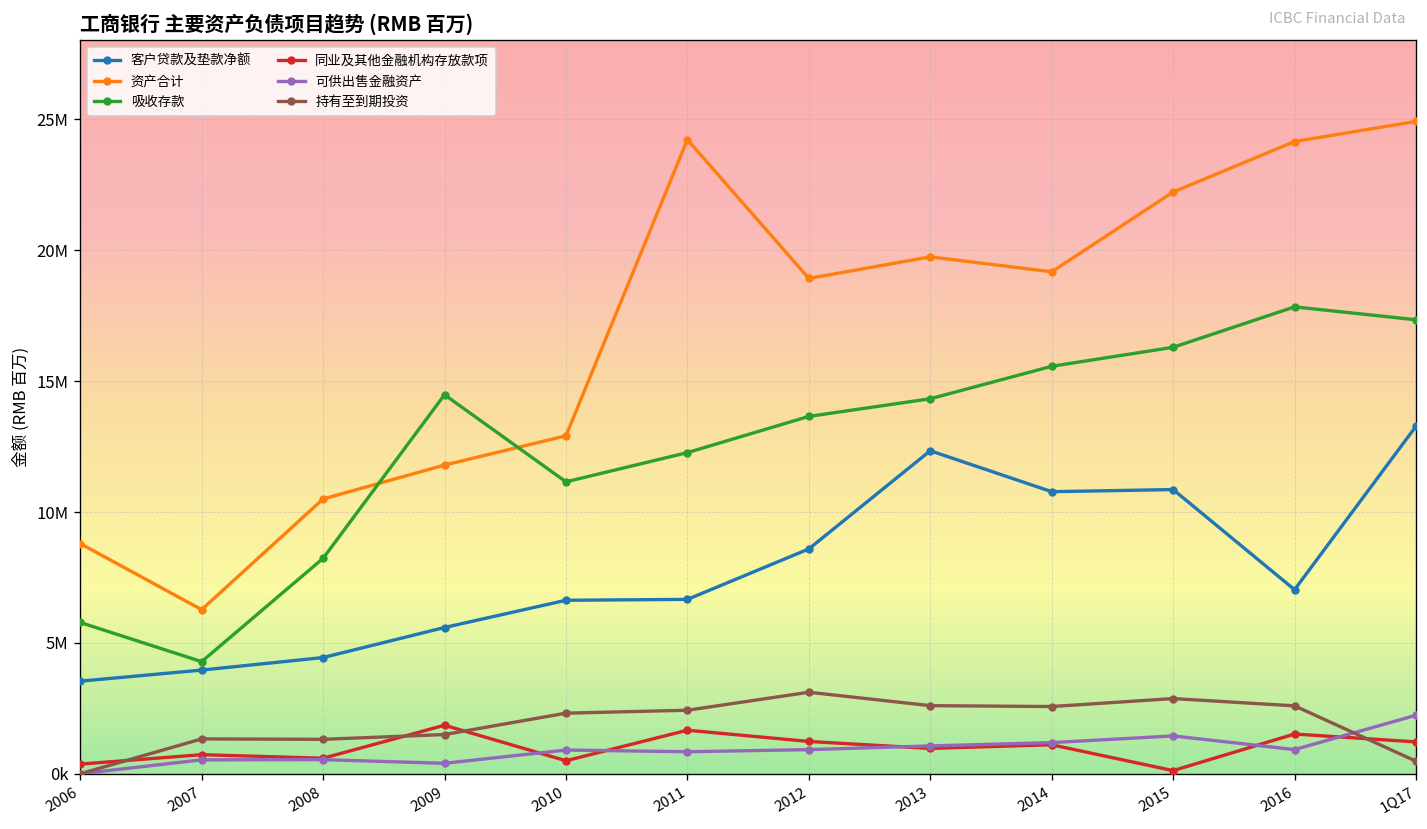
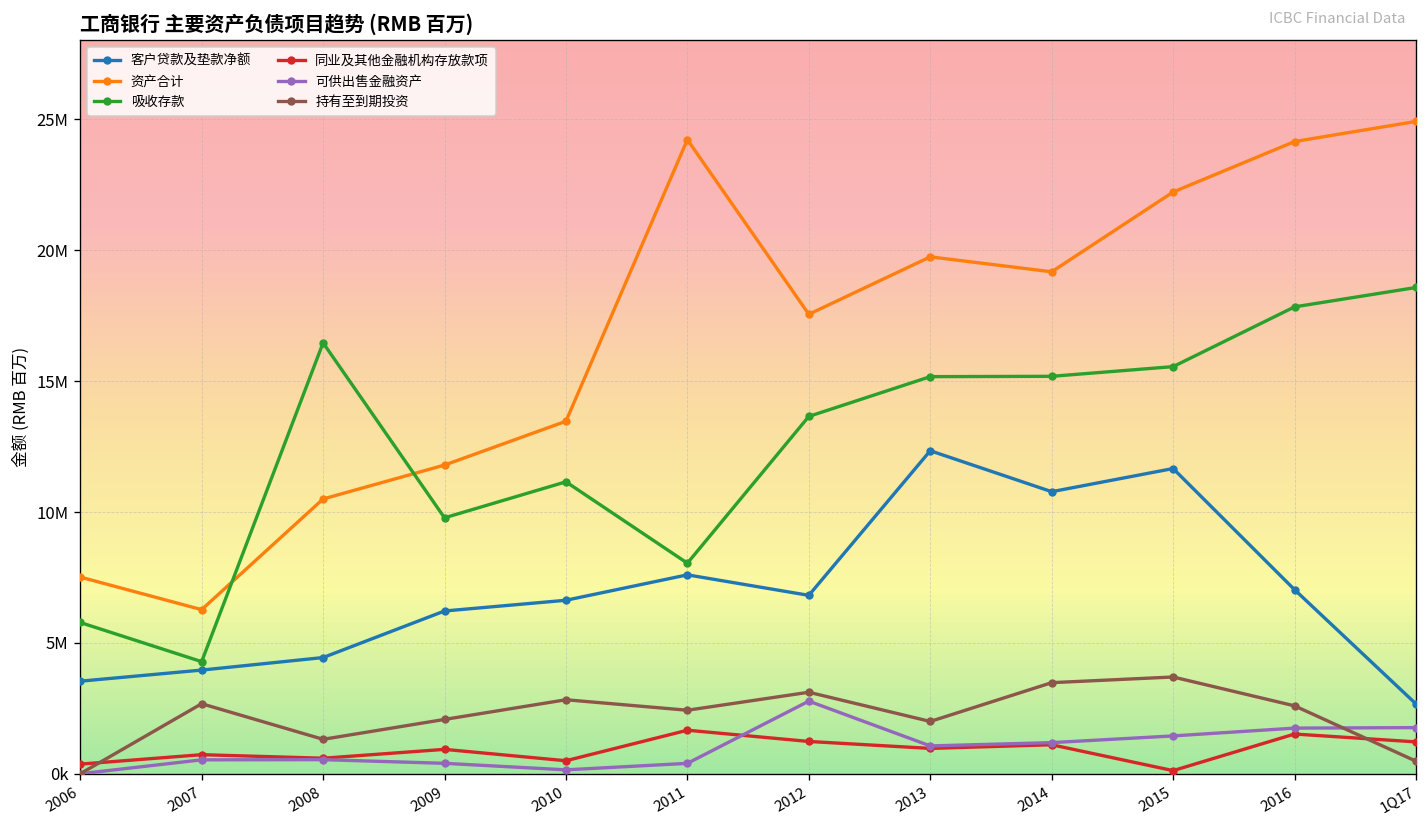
  {
    "客户贷款及垫款净额": {
      "2006": 3500000,
      "2007": 4000000,
      "2008": 4400000,
-     "2009": 5600000,
+     "2009": 6200000,
      "2010": 6600000,
-     "2011": 6700000,
-     "2012": 8600000,
+     "2011": 7600000,
+     "2012": 6800000,
      "2013": 12300000,
      "2014": 10800000,
-     "2015": 10900000,
+     "2015": 11700000,
      "2016": 7000000,
-     "1Q17": 13300000
+     "1Q17": 2700000
    },
    "资产合计": {
-     "2006": 8800000,
+     "2006": 7500000,
      "2007": 6300000,
      "2008": 10500000,
      "2009": 11800000,
-     "2010": 12900000,
+     "2010": 13500000,
      "2011": 24200000,
-     "2012": 18900000,
+     "2012": 17500000,
      "2013": 19700000,
      "2014": 19200000,
      "2015": 22200000,
      "2016": 24100000,
      "1Q17": 24900000
    },
    "吸收存款": {
      "2006": 5800000,
      "2007": 4300000,
-     "2008": 8200000,
-     "2009": 14500000,
+     "2008": 16500000,
+     "2009": 9800000,
      "2010": 11100000,
-     "2011": 12300000,
+     "2011": 8000000,
      "2012": 13600000,
-     "2013": 14300000,
-     "2014": 15600000,
-     "2015": 16300000,
+     "2013": 15200000,
+     "2014": 15200000,
+     "2015": 15500000,
      "2016": 17800000,
-     "1Q17": 17300000
+     "1Q17": 18600000
    },
    "同业及其他金融机构存放款项": {
      "2006": 400000,
      "2007": 700000,
-     "2009": 1900000,
+     "2009": 900000,
      "2010": 500000,
      "2011": 1700000,
      "2012": 1200000,
      "2015": 100000,
      "2016": 1500000,
      "1Q17": 1200000
    },
    "可供出售金融资产": {
      "2007": 500000,
      "2009": 400000,
-     "2010": 900000,
-     "2011": 800000,
-     "2012": 900000,
+     "2010": 100000,
+     "2011": 400000,
+     "2012": 2800000,
      "2015": 1400000,
-     "2016": 900000,
-     "1Q17": 2200000
+     "2016": 1700000,
+     "1Q17": 1800000
    },
    "持有至到期投资": {
-     "2007": 1300000,
+     "2007": 2700000,
      "2008": 1300000,
-     "2009": 1500000,
-     "2010": 2300000,
+     "2009": 2100000,
+     "2010": 2800000,
      "2011": 2400000,
      "2012": 3100000,
-     "2013": 2600000,
-     "2014": 2600000,
-     "2015": 2900000,
+     "2013": 2000000,
+     "2014": 3500000,
+     "2015": 3700000,
      "2016": 2600000,
      "1Q17": 500000
    }
  }
